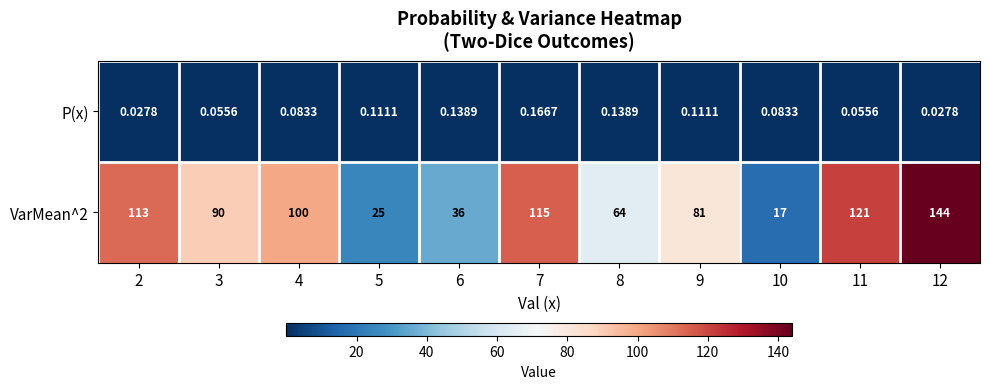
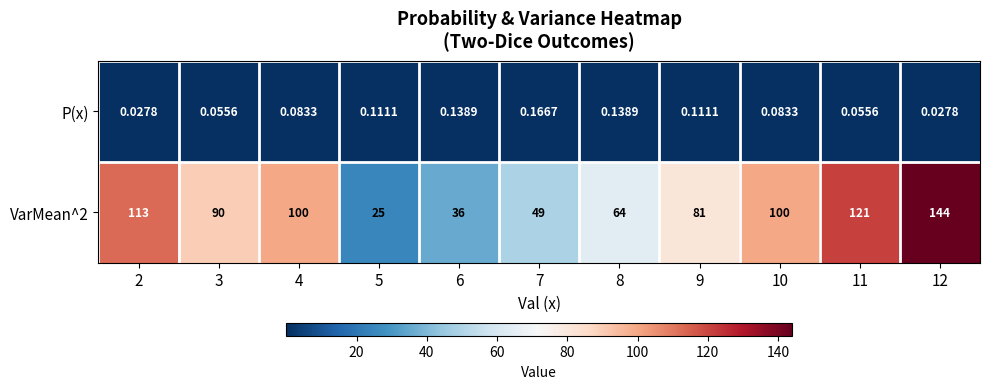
  {
    "P(x)": {
      "2": 0.0278,
      "3": 0.0556,
      "4": 0.0833,
      "5": 0.1111,
      "6": 0.1389,
      "7": 0.1667,
      "8": 0.1389,
      "9": 0.1111,
      "10": 0.0833,
      "11": 0.0556,
      "12": 0.0278
    },
    "VarMean^2": {
      "2": 113,
      "3": 90,
      "4": 100,
      "5": 25,
      "6": 36,
-     "7": 115,
+     "7": 49,
      "8": 64,
      "9": 81,
-     "10": 17,
+     "10": 100,
      "11": 121,
      "12": 144
    }
  }
